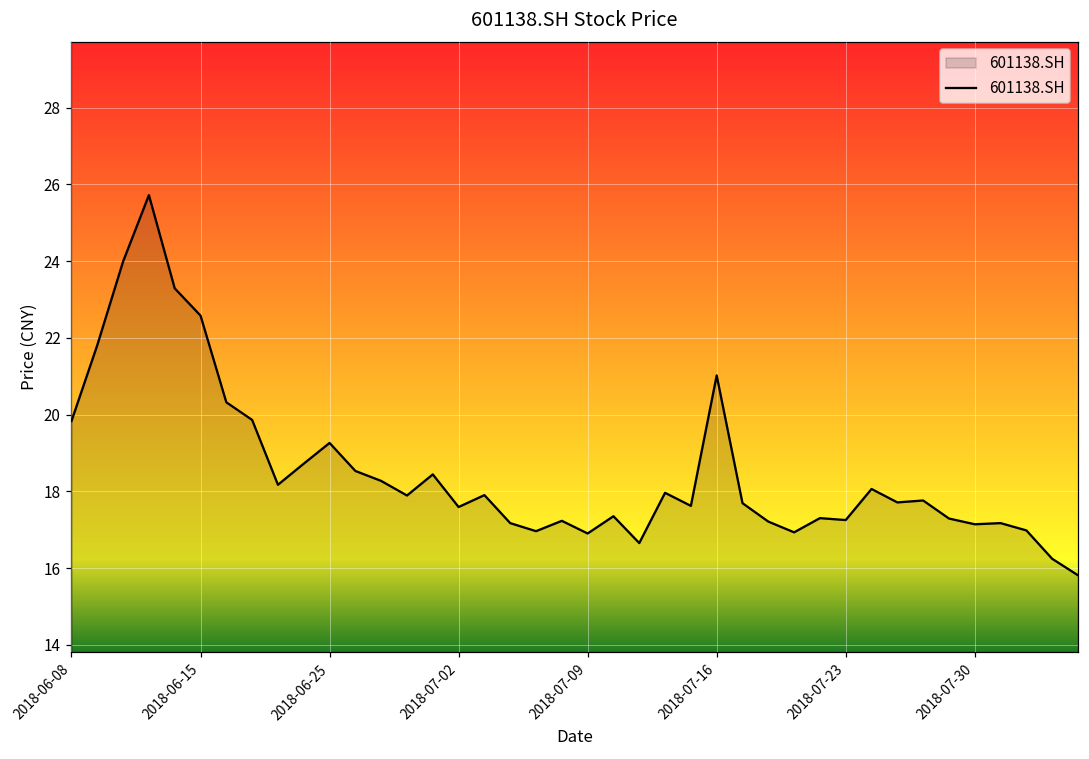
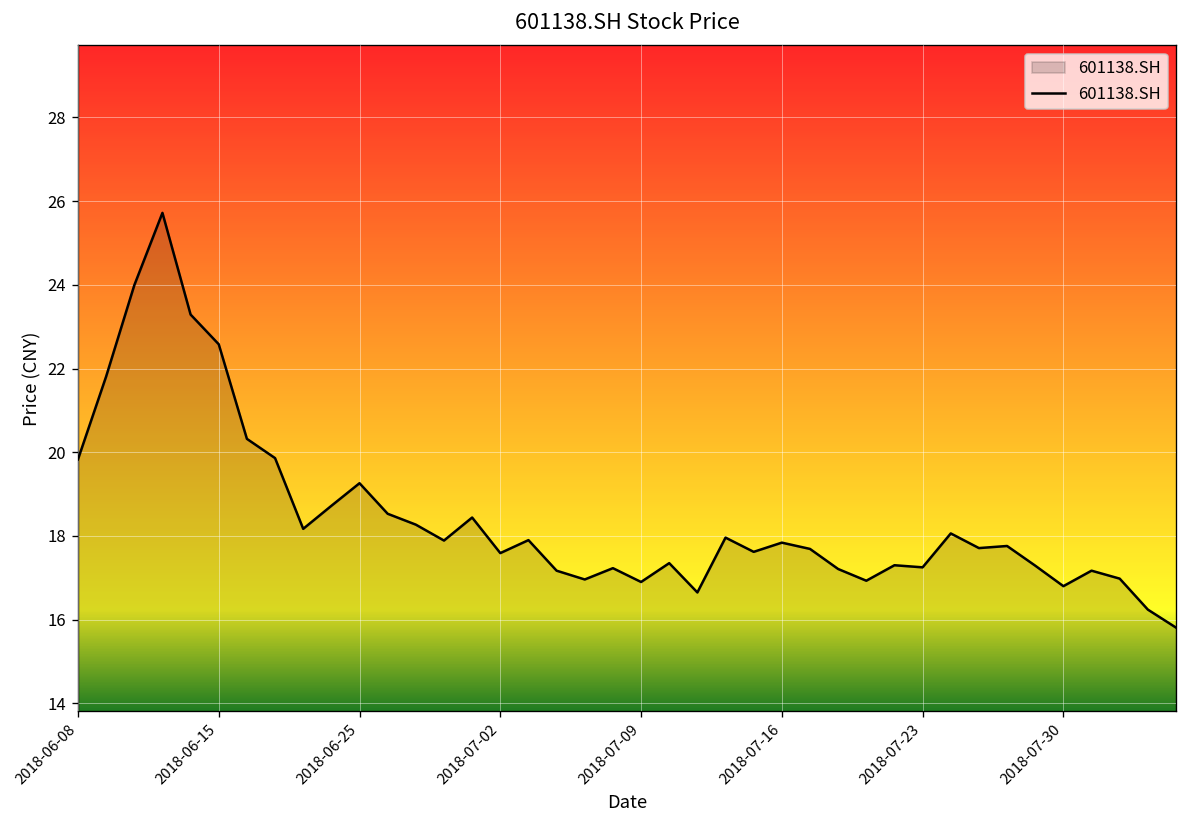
  {
    "2018-06-08": 19.8,
    "2018-06-15": 22.6,
    "2018-06-25": 19.3,
    "2018-07-02": 17.6,
    "2018-07-09": 16.9,
-   "2018-07-16": 21.0,
+   "2018-07-16": 17.8,
    "2018-07-23": 17.3,
-   "2018-07-30": 17.1
+   "2018-07-30": 16.8
  }
